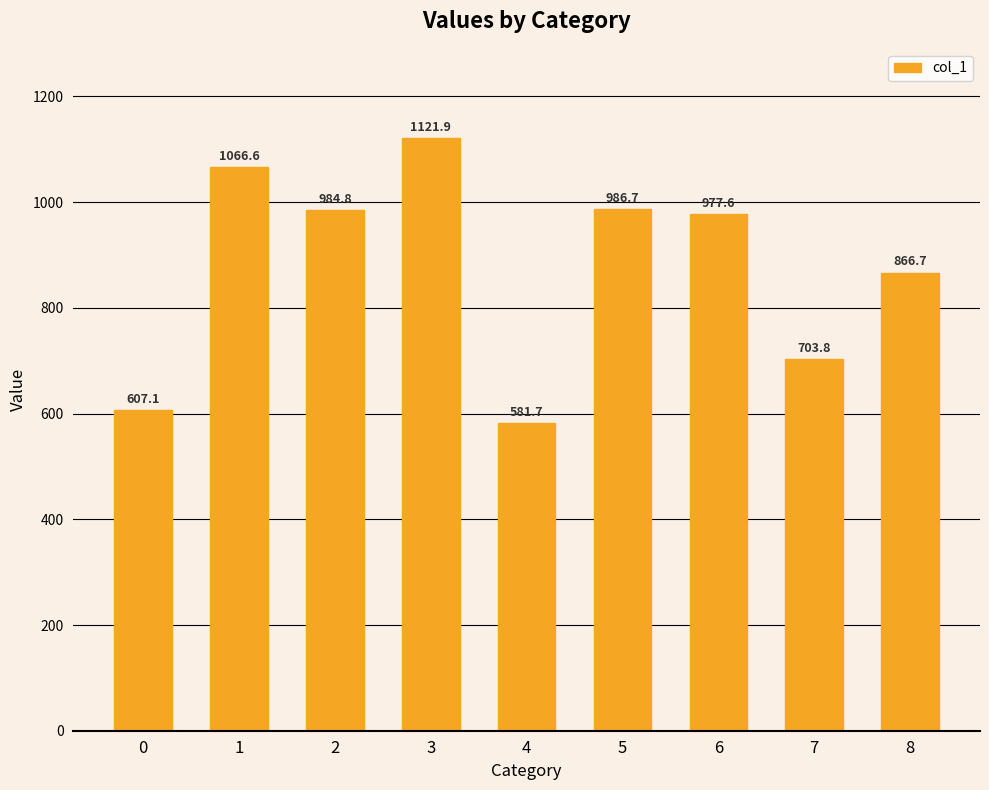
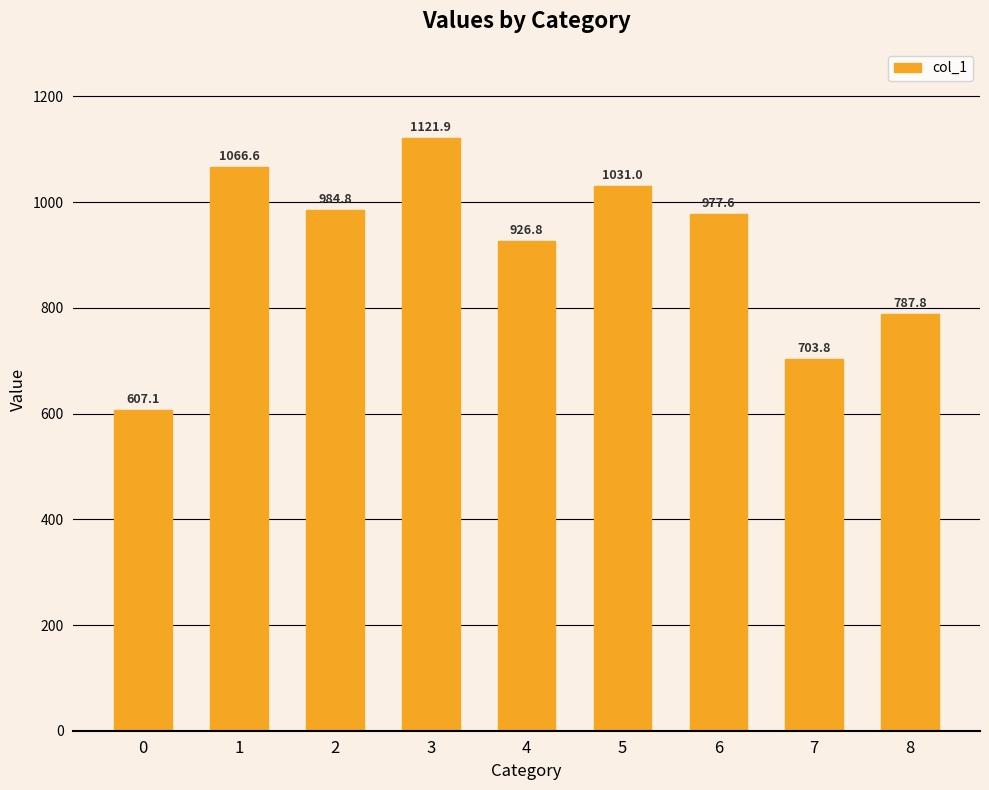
  {
    "0": 607.1,
    "1": 1066.6,
    "2": 984.8,
    "3": 1121.9,
-   "4": 581.7,
-   "5": 986.7,
+   "4": 926.8,
+   "5": 1031.0,
    "6": 977.6,
    "7": 703.8,
-   "8": 866.7
+   "8": 787.8
  }
